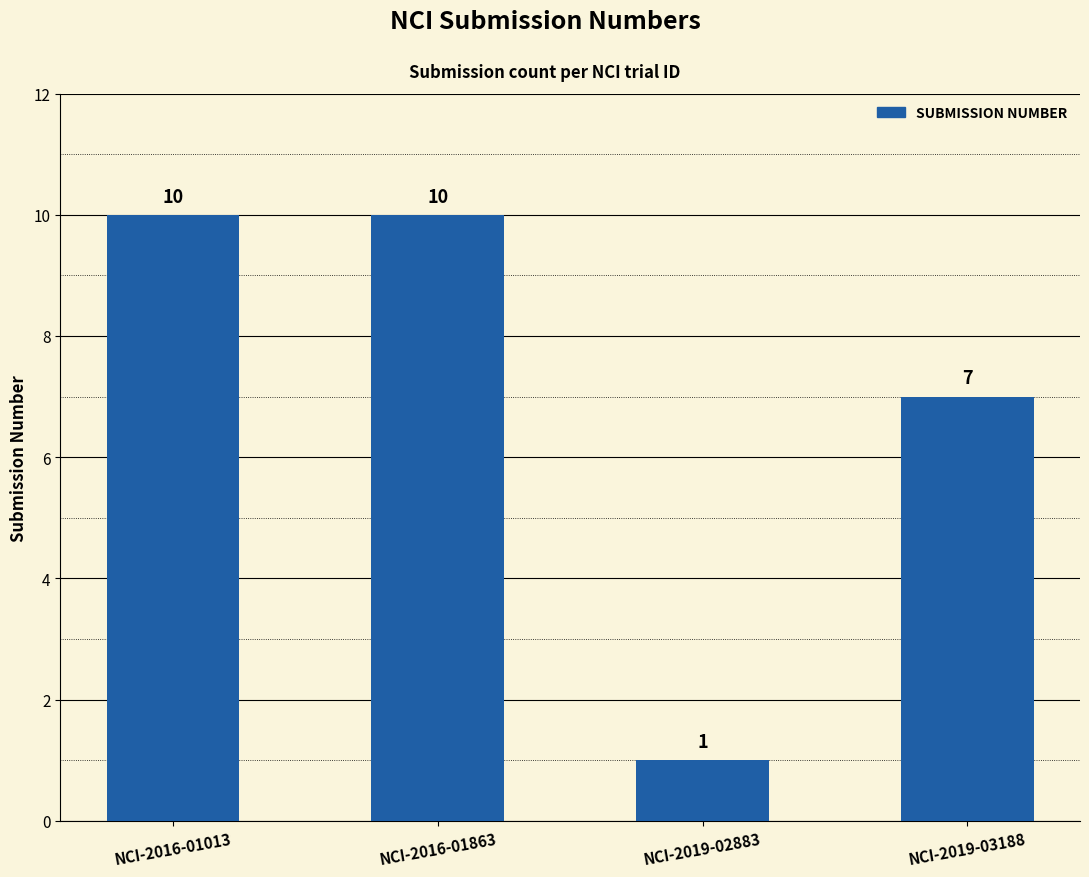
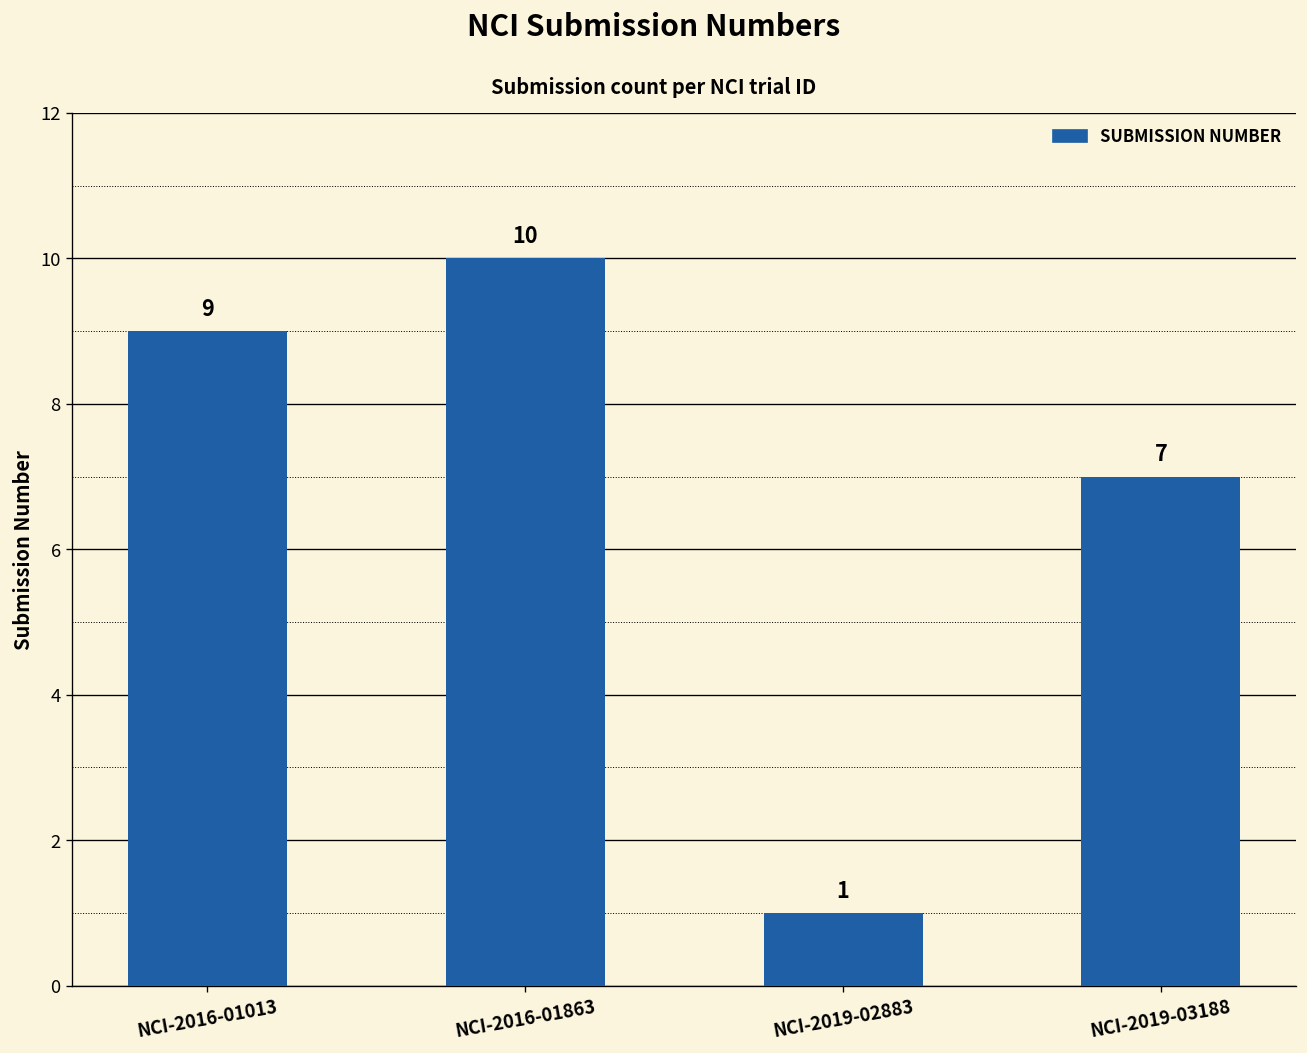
  {
-   "NCI-2016-01013": 10,
+   "NCI-2016-01013": 9,
    "NCI-2016-01863": 10,
    "NCI-2019-02883": 1,
    "NCI-2019-03188": 7
  }
